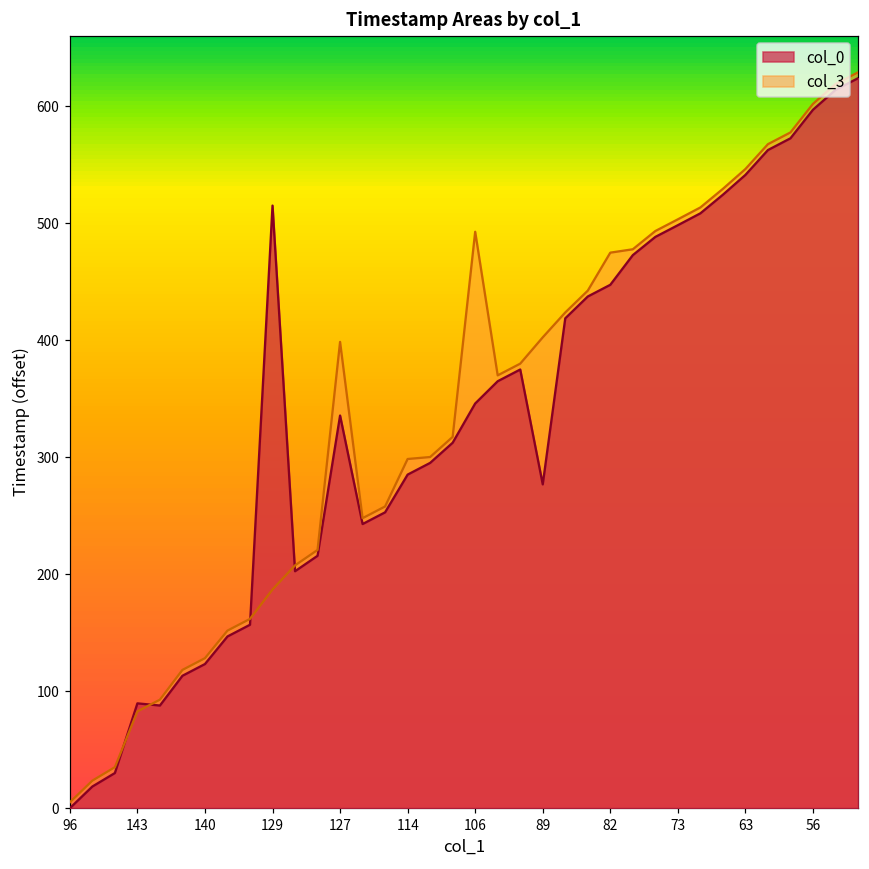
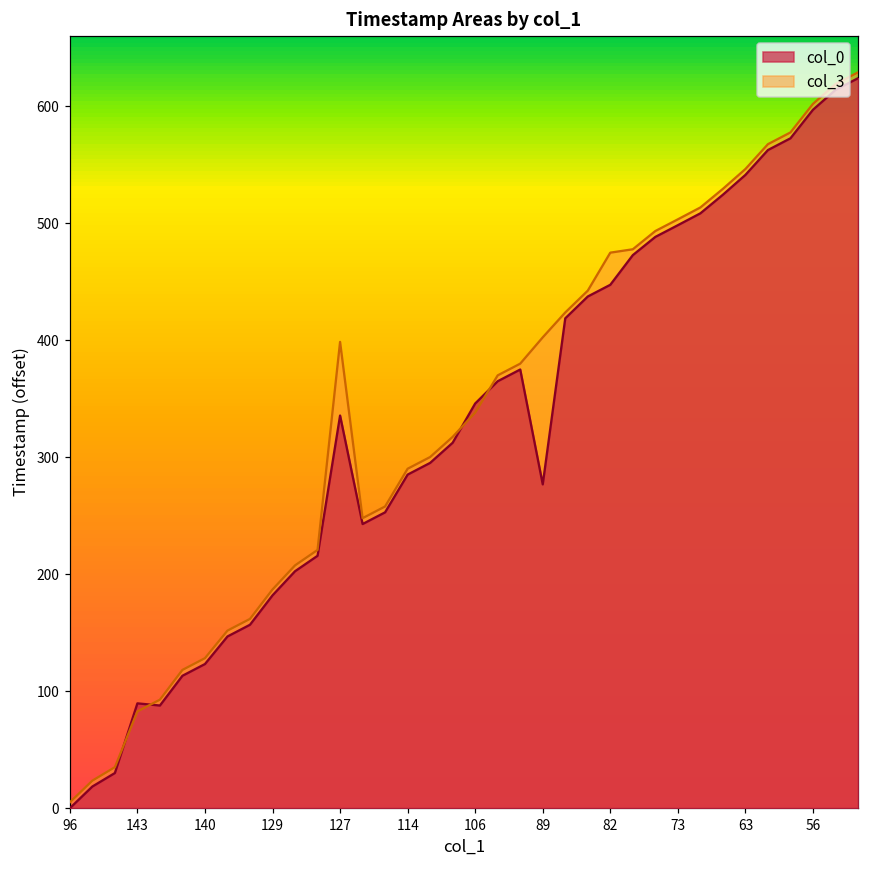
  {
    "col_0": {
      "96": 0,
      "143": 90,
      "140": 123,
-     "129": 515,
+     "129": 182,
      "127": 336,
      "114": 285,
      "106": 346,
      "89": 277,
      "82": 447,
      "73": 498,
      "63": 541,
      "56": 597
    },
    "col_3": {
      "96": 5,
      "143": 83,
      "140": 128,
      "129": 187,
      "127": 399,
-     "114": 299,
-     "106": 493,
+     "114": 290,
+     "106": 338,
      "89": 403,
      "82": 475,
      "73": 503,
      "63": 546,
      "56": 602
    }
  }
